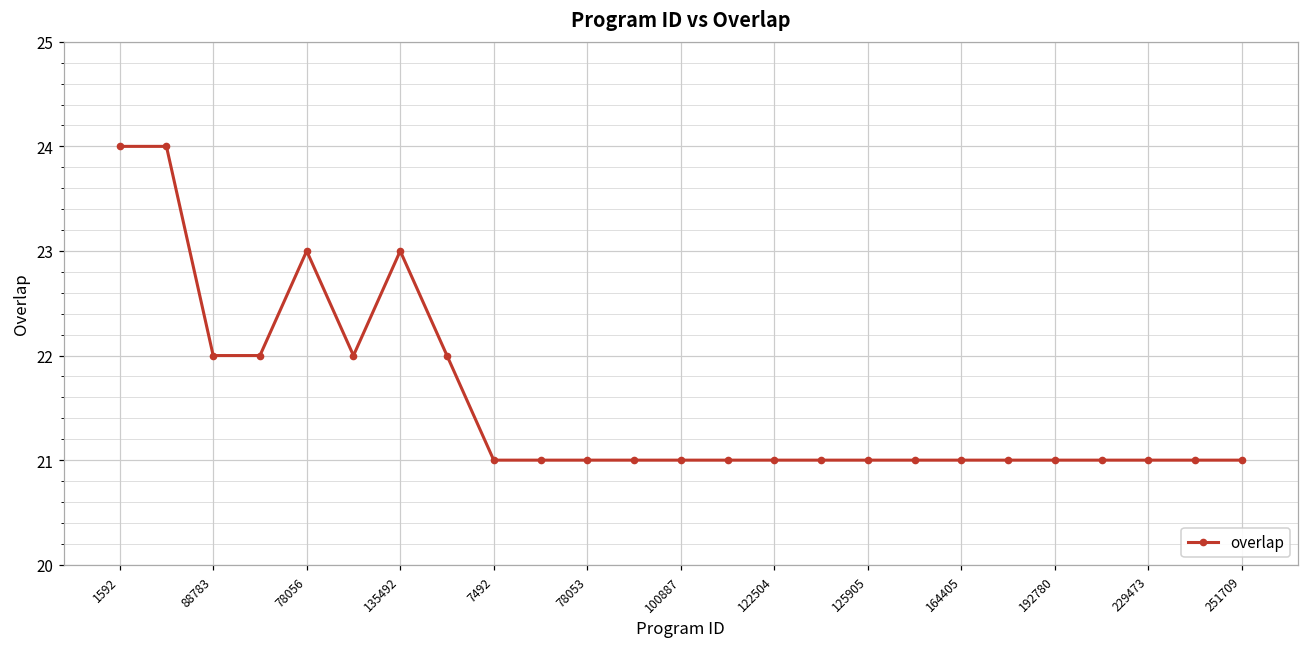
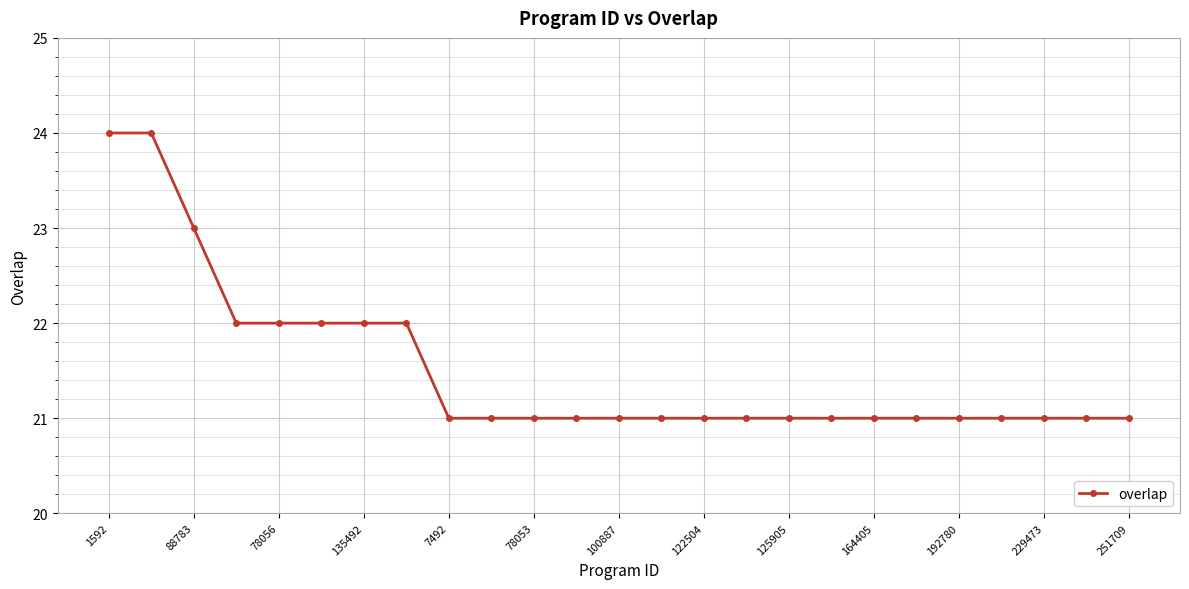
  {
    "1592": 24,
-   "88783": 22,
-   "78056": 23,
-   "135492": 23,
+   "88783": 23,
+   "78056": 22,
+   "135492": 22,
    "7492": 21,
    "78053": 21,
    "100887": 21,
    "122504": 21,
    "125905": 21,
    "164405": 21,
    "192780": 21,
    "229473": 21,
    "251709": 21
  }
